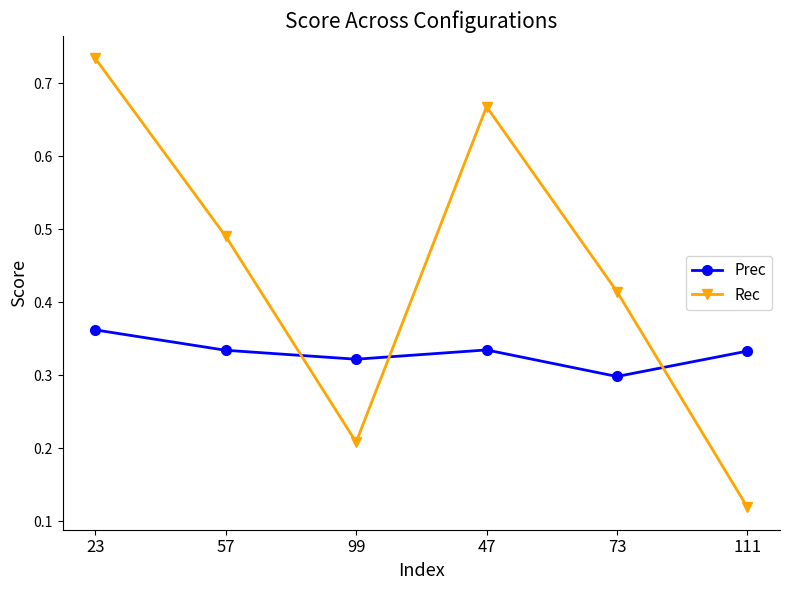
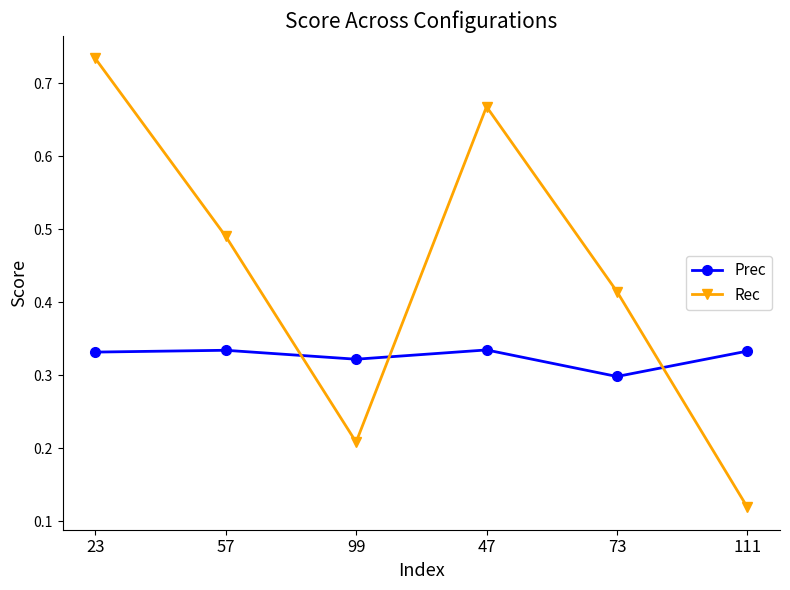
  {
    "Prec": {
-     "23": 0.36,
+     "23": 0.33,
      "57": 0.33,
      "99": 0.32,
      "47": 0.33,
      "73": 0.30,
      "111": 0.33
    },
    "Rec": {
      "23": 0.73,
      "57": 0.49,
      "99": 0.21,
      "47": 0.67,
      "73": 0.41,
      "111": 0.12
    }
  }
